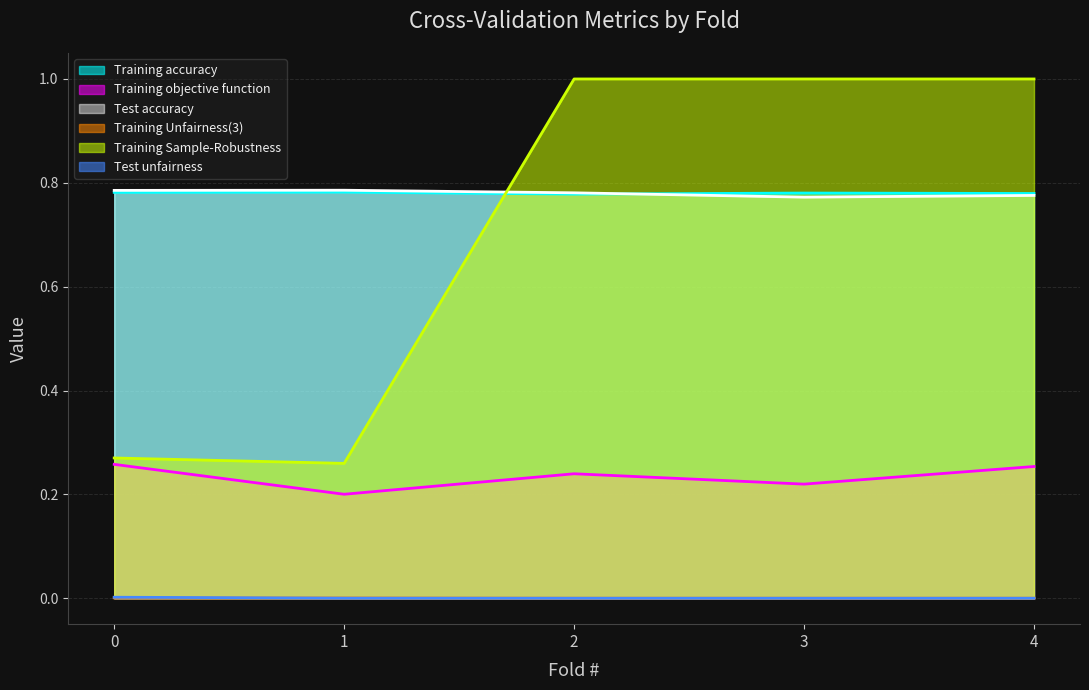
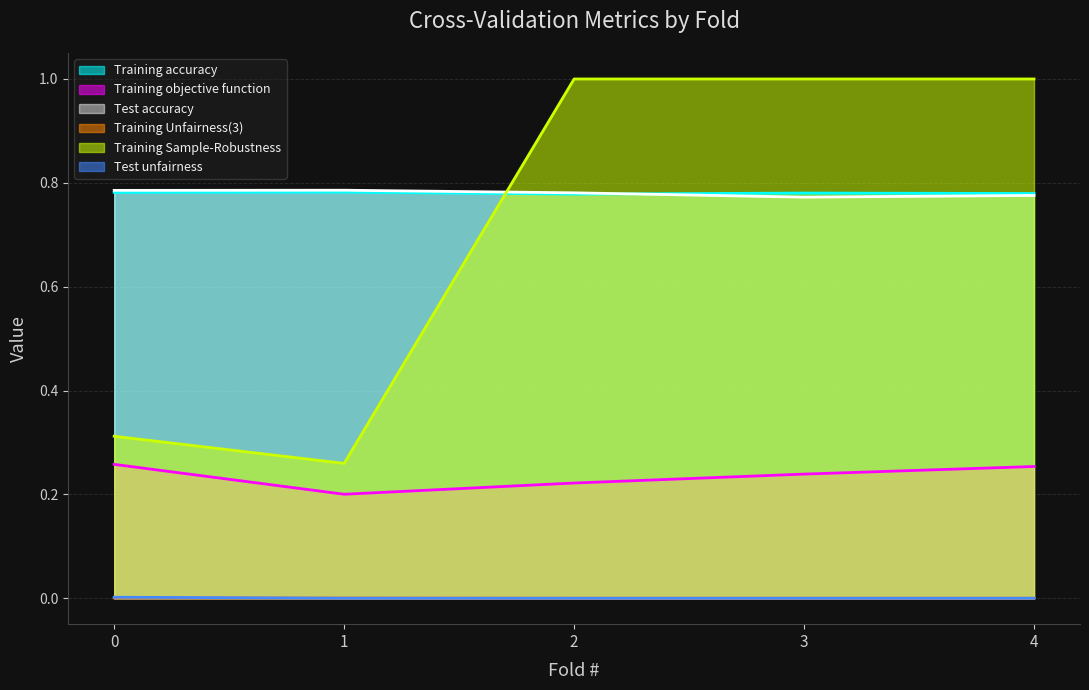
  {
    "Training accuracy": {
      "3": 0.78
    },
    "Training objective function": {
      "0": 0.26,
      "1": 0.20,
-     "2": 0.24,
-     "3": 0.22,
+     "2": 0.22,
+     "3": 0.24,
      "4": 0.25
    },
    "Test accuracy": {
      "3": 0.77
    },
    "Training Sample-Robustness": {
-     "0": 0.27,
+     "0": 0.31,
      "1": 0.26,
      "2": 1.00,
      "3": 1.00,
      "4": 1.00
    }
  }
